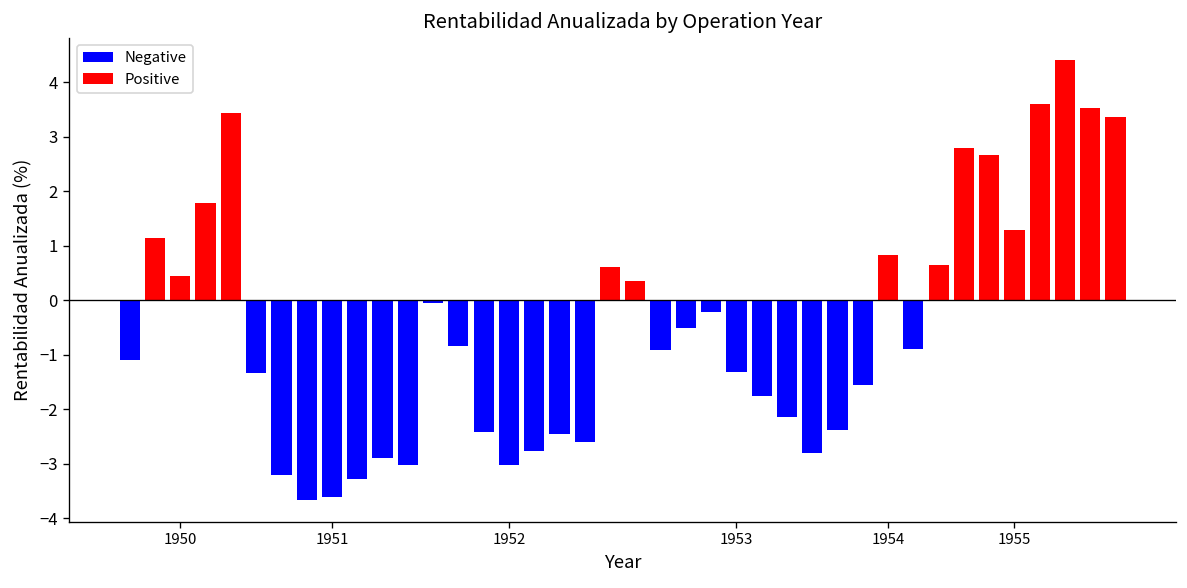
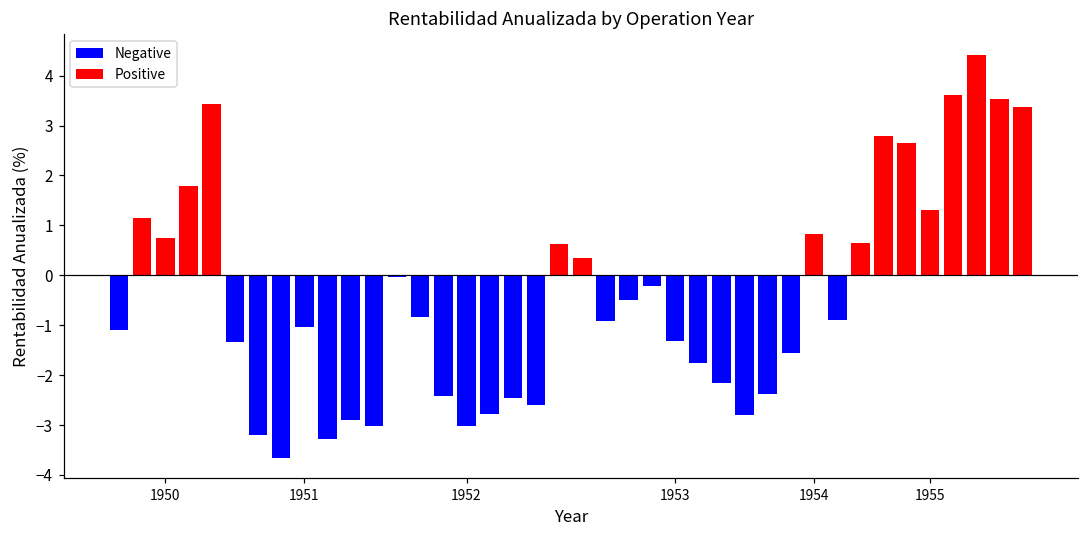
  {
-   "1950": 0.5,
-   "1951": -3.6,
+   "1950": 0.7,
+   "1951": -1.0,
    "1952": -3.0,
    "1953": -1.3,
    "1954": 0.8,
    "1955": 1.3
  }
